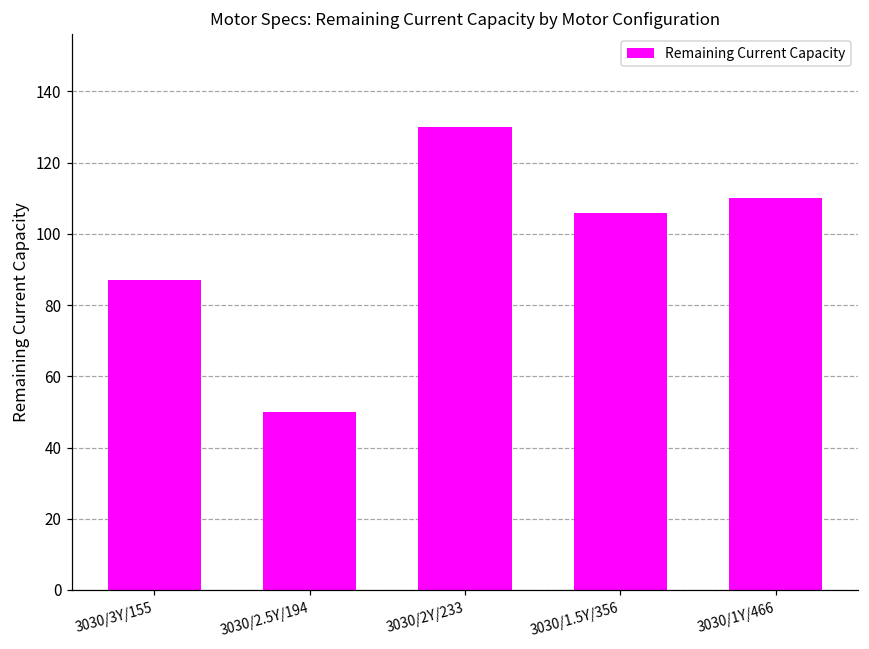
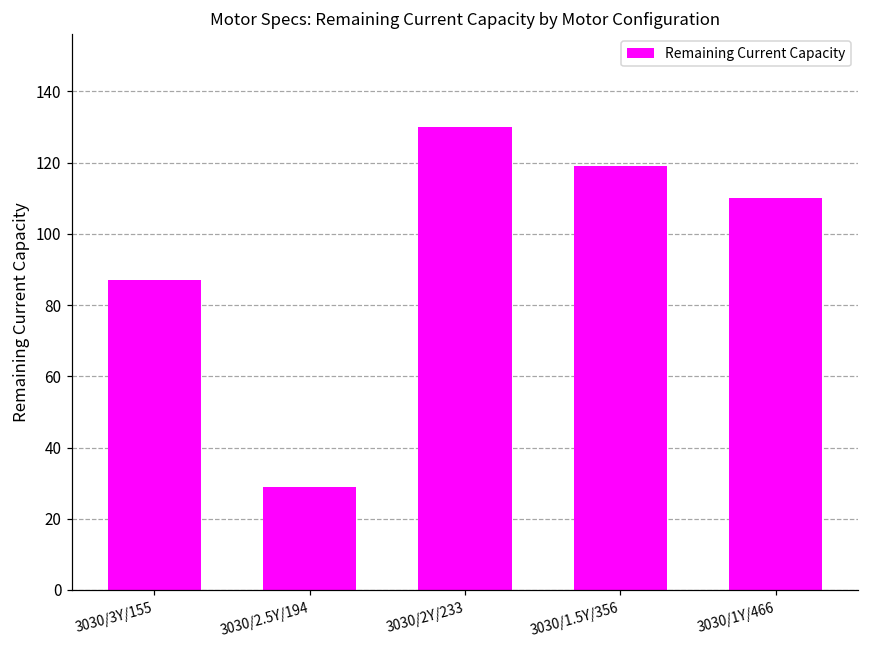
  {
    "3030/3Y/155": 87,
-   "3030/2.5Y/194": 50,
+   "3030/2.5Y/194": 29,
    "3030/2Y/233": 130,
-   "3030/1.5Y/356": 106,
+   "3030/1.5Y/356": 119,
    "3030/1Y/466": 110
  }
